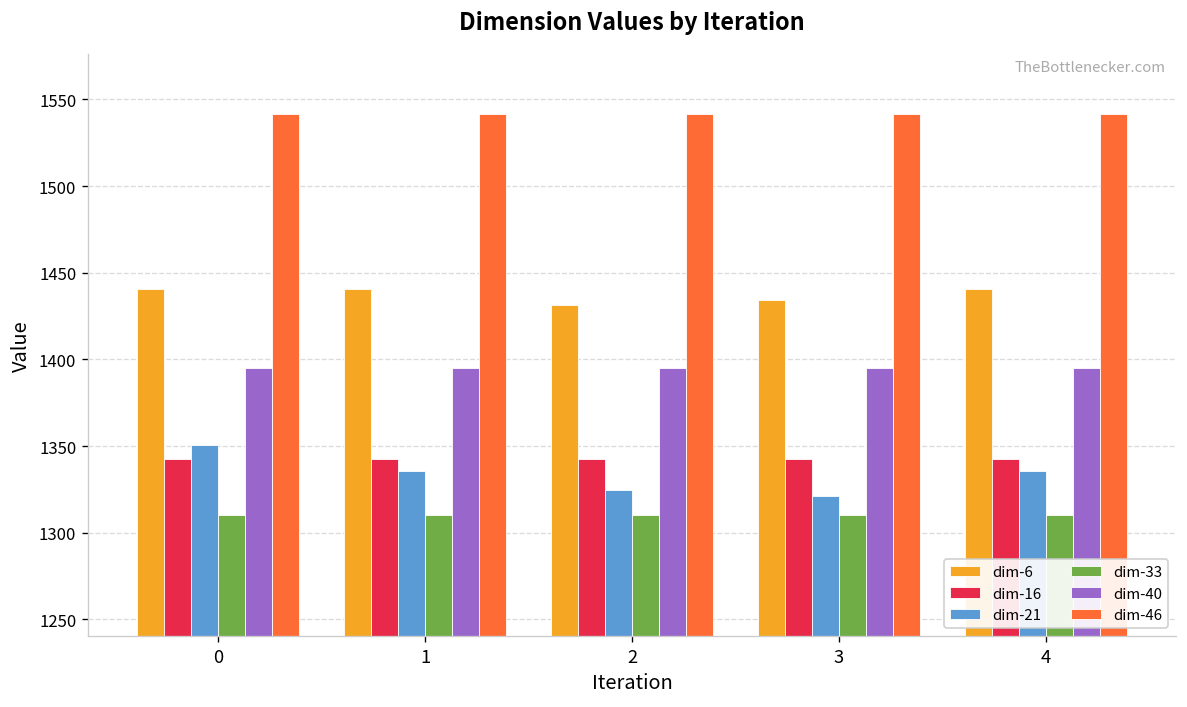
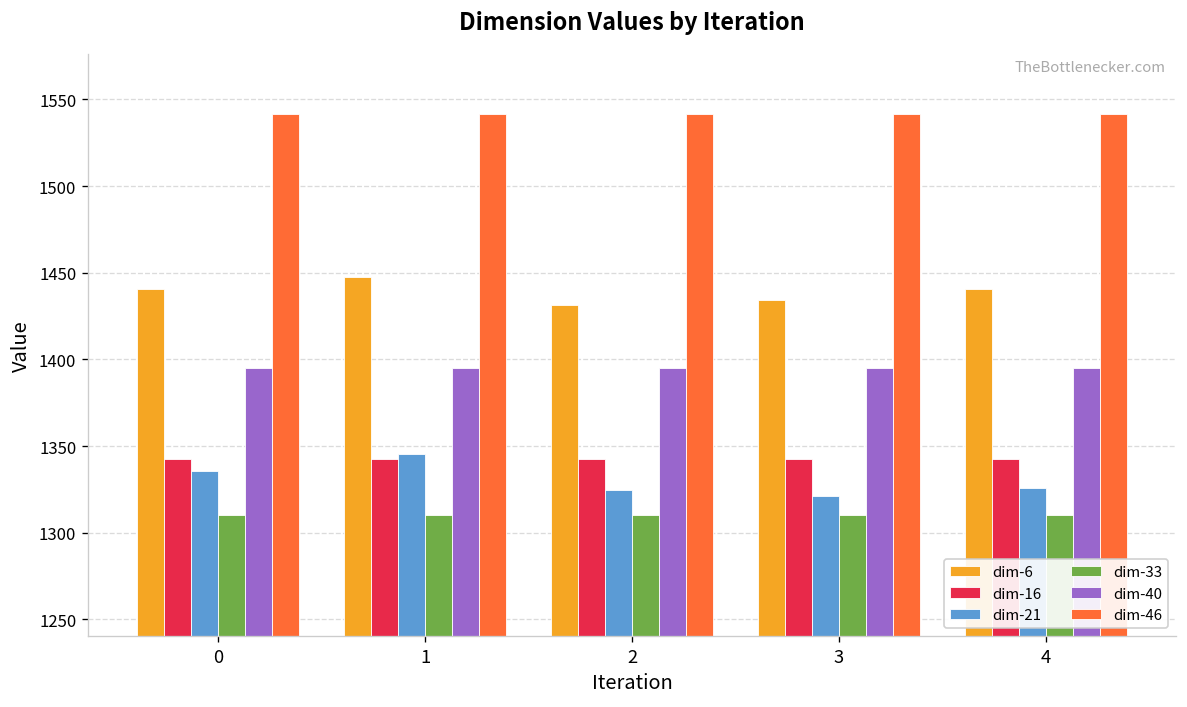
  {
    "dim-6": {
      "0": 1440,
-     "1": 1440,
+     "1": 1447,
      "2": 1432,
      "3": 1434,
      "4": 1440
    },
    "dim-16": {
      "0": 1342,
      "1": 1342,
      "2": 1342,
      "3": 1342,
      "4": 1342
    },
    "dim-21": {
-     "0": 1350,
-     "1": 1336,
+     "0": 1336,
+     "1": 1345,
      "2": 1325,
      "3": 1321,
-     "4": 1336
+     "4": 1326
    },
    "dim-33": {
      "0": 1310,
      "1": 1310,
      "2": 1310,
      "3": 1310,
      "4": 1310
    },
    "dim-40": {
      "0": 1395,
      "1": 1395,
      "2": 1395,
      "3": 1395,
      "4": 1395
    },
    "dim-46": {
      "0": 1541,
      "1": 1541,
      "2": 1541,
      "3": 1541,
      "4": 1541
    }
  }
